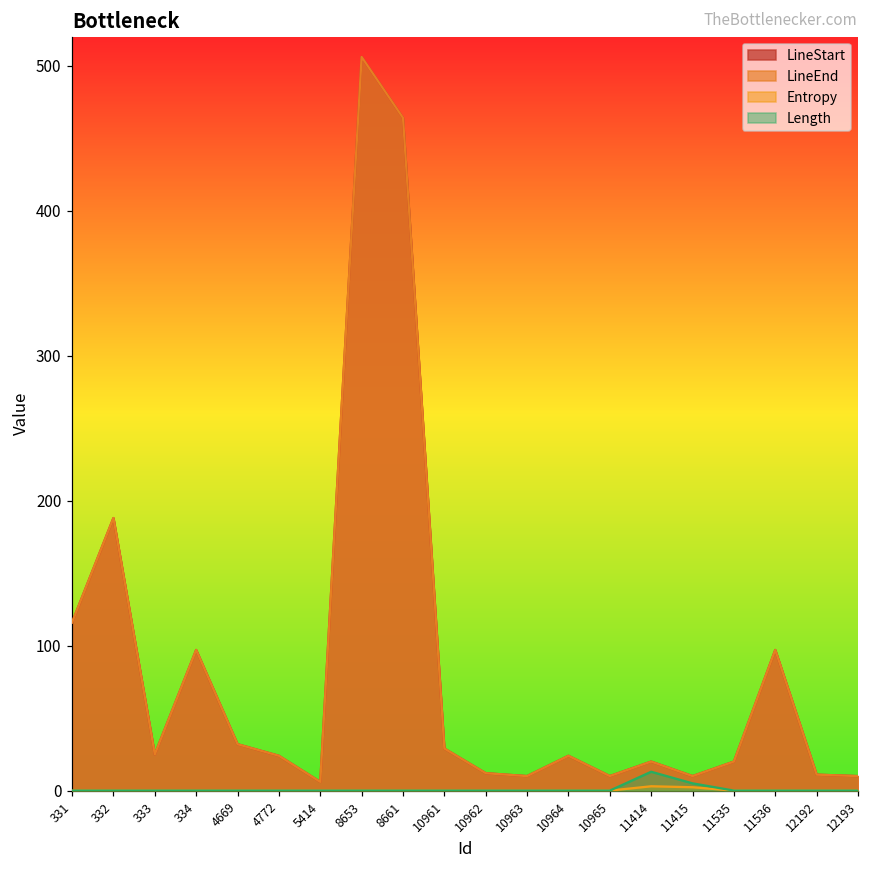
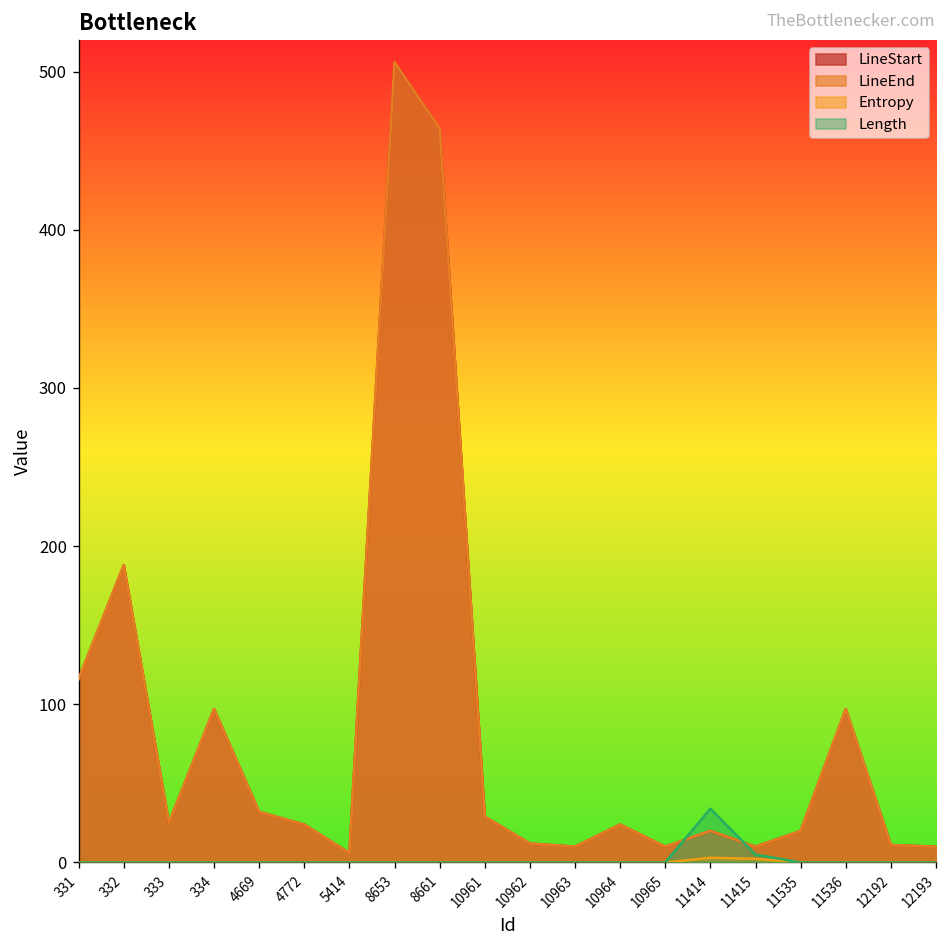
  {
    "Length": {
-     "11414": 13,
+     "11414": 34,
      "11415": 5
    }
  }
